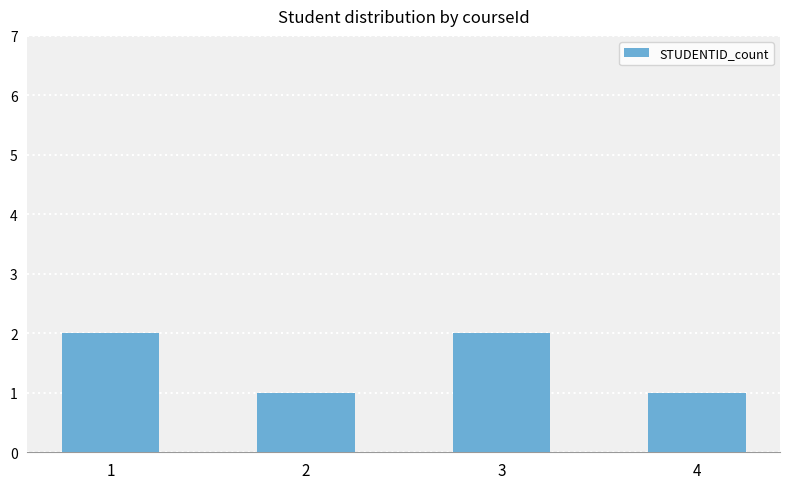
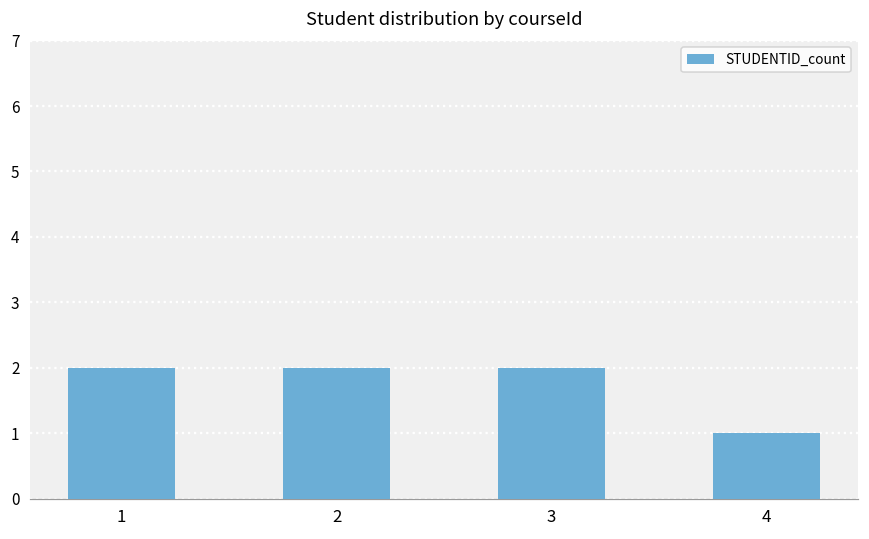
  {
    "1": 2,
-   "2": 1,
+   "2": 2,
    "3": 2,
    "4": 1
  }
